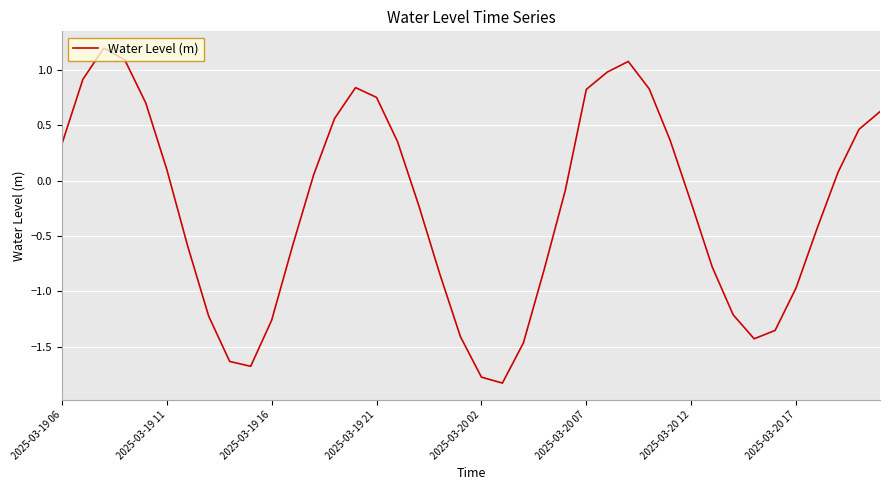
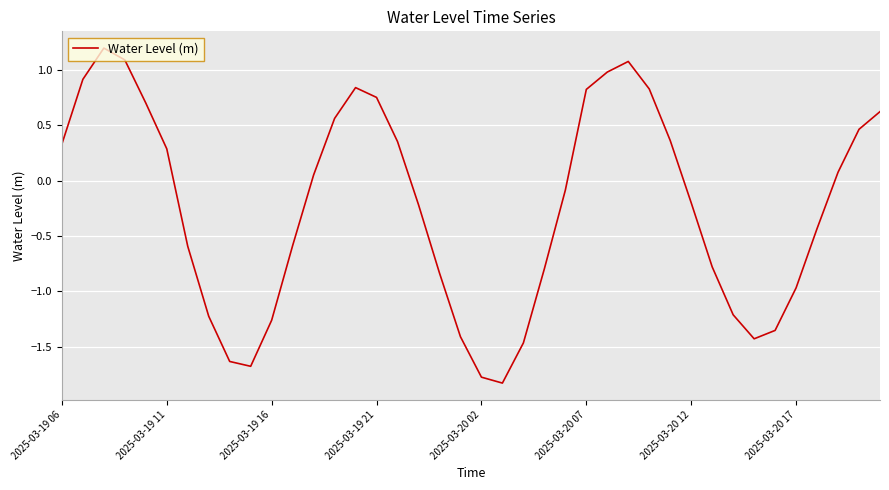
  {
    "2025-03-19 06": 0.33,
-   "2025-03-19 11": 0.10,
+   "2025-03-19 11": 0.29,
    "2025-03-19 16": -1.26,
    "2025-03-19 21": 0.75,
    "2025-03-20 02": -1.77,
    "2025-03-20 07": 0.82,
    "2025-03-20 12": -0.20,
    "2025-03-20 17": -0.97
  }
